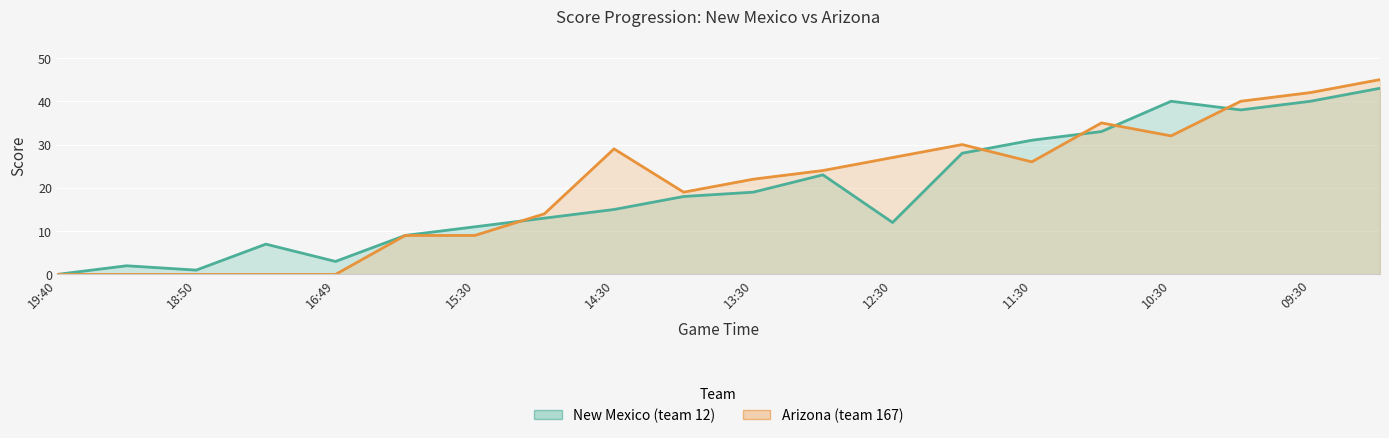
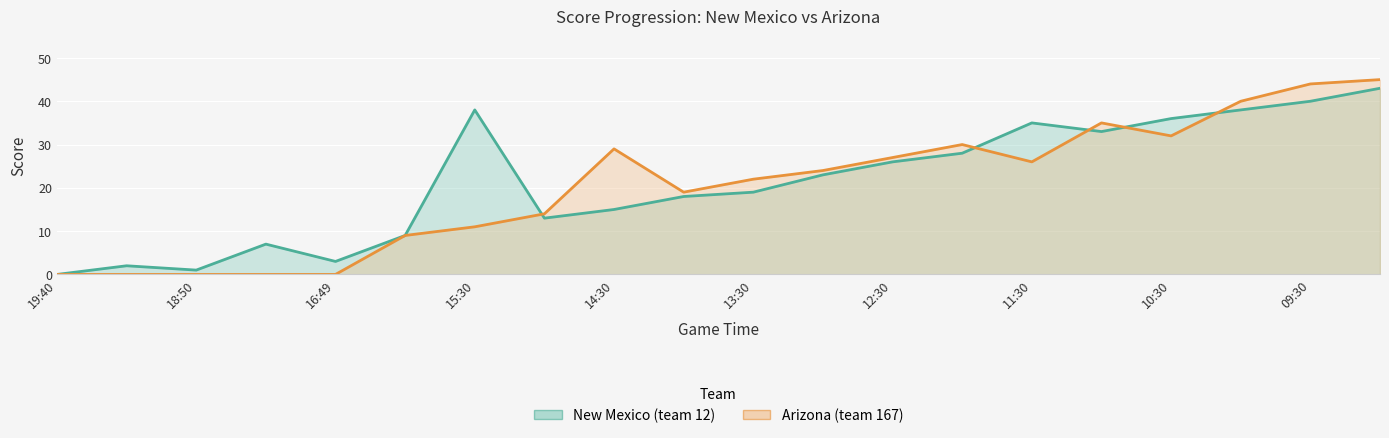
  {
    "New Mexico (team 12)": {
      "18:50": 1,
      "16:49": 3,
-     "15:30": 11,
+     "15:30": 38,
      "14:30": 15,
      "13:30": 19,
-     "12:30": 12,
-     "11:30": 31,
-     "10:30": 40,
+     "12:30": 26,
+     "11:30": 35,
+     "10:30": 36,
      "09:30": 40
    },
    "Arizona (team 167)": {
      "18:50": 0,
      "16:49": 0,
-     "15:30": 9,
+     "15:30": 11,
      "14:30": 29,
      "13:30": 22,
      "12:30": 27,
      "11:30": 26,
      "10:30": 32,
-     "09:30": 42
+     "09:30": 44
    }
  }
